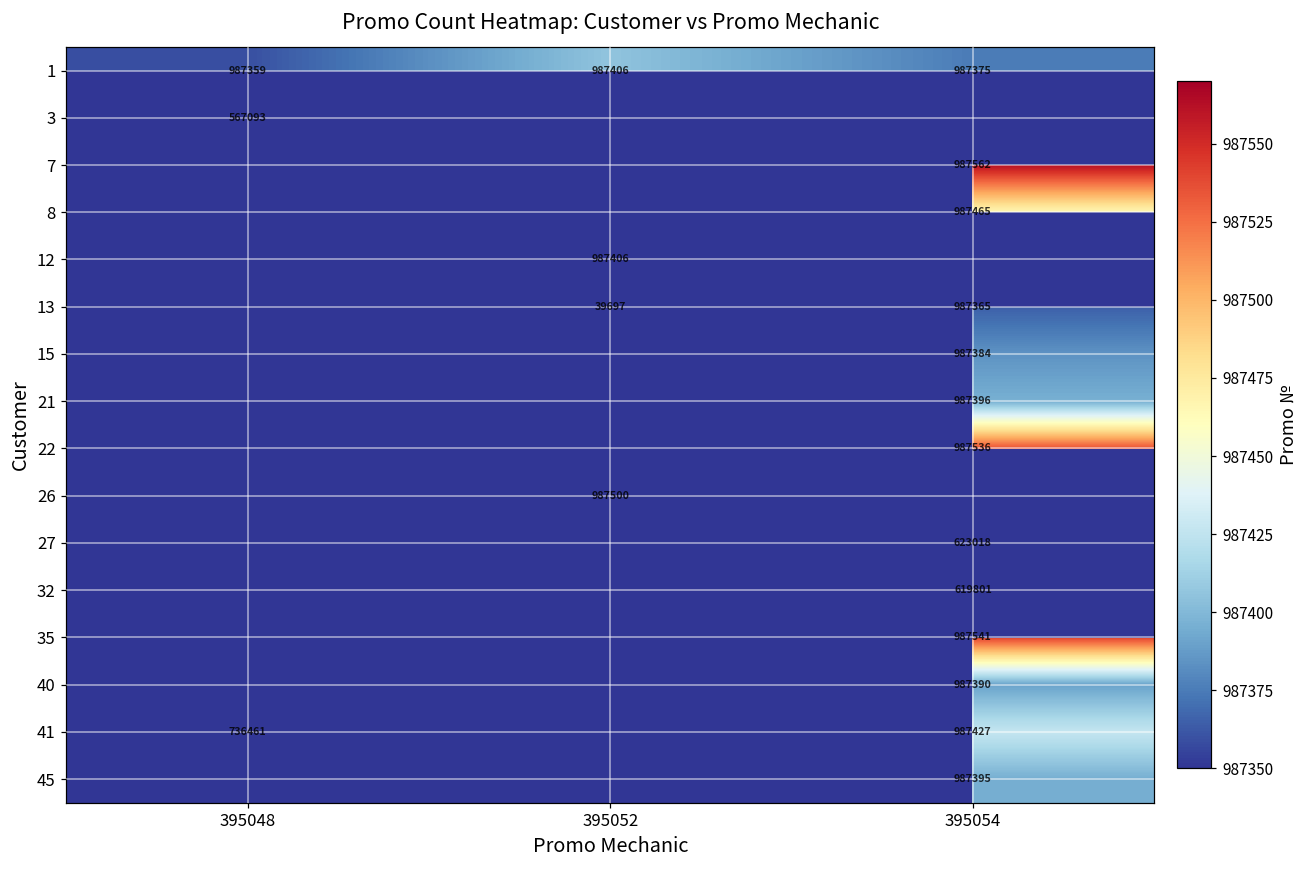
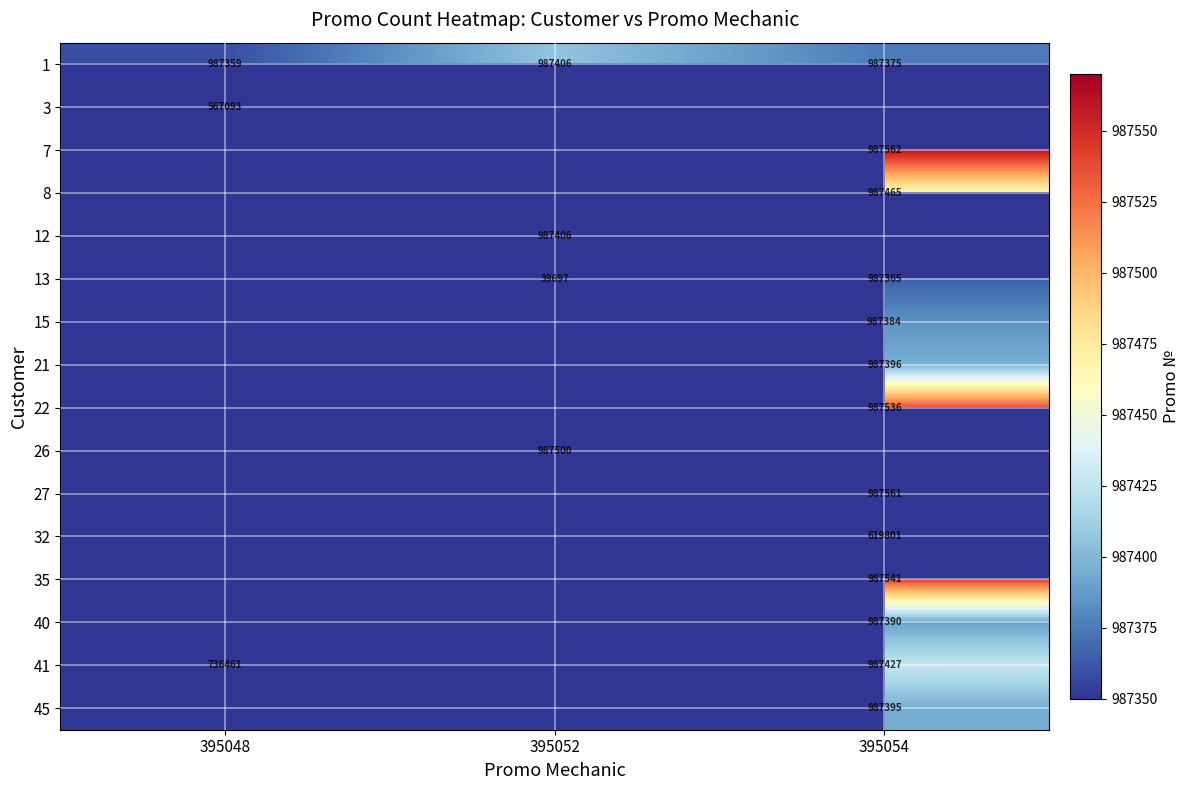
  {
    "1": {
      "395048": 987359,
      "395052": 987406,
      "395054": 987375
    },
    "3": {
      "395048": 567093
    },
    "7": {
      "395054": 987562
    },
    "8": {
      "395054": 987465
    },
    "12": {
      "395052": 987406
    },
    "13": {
      "395052": 39697,
      "395054": 987365
    },
    "15": {
      "395054": 987384
    },
    "21": {
      "395054": 987396
    },
    "22": {
      "395054": 987536
    },
    "26": {
      "395052": 987500
    },
    "27": {
-     "395054": 623018
+     "395054": 987561
    },
    "32": {
      "395054": 619801
    },
    "35": {
      "395054": 987541
    },
    "40": {
      "395054": 987390
    },
    "41": {
      "395048": 736461,
      "395054": 987427
    },
    "45": {
      "395054": 987395
    }
  }
